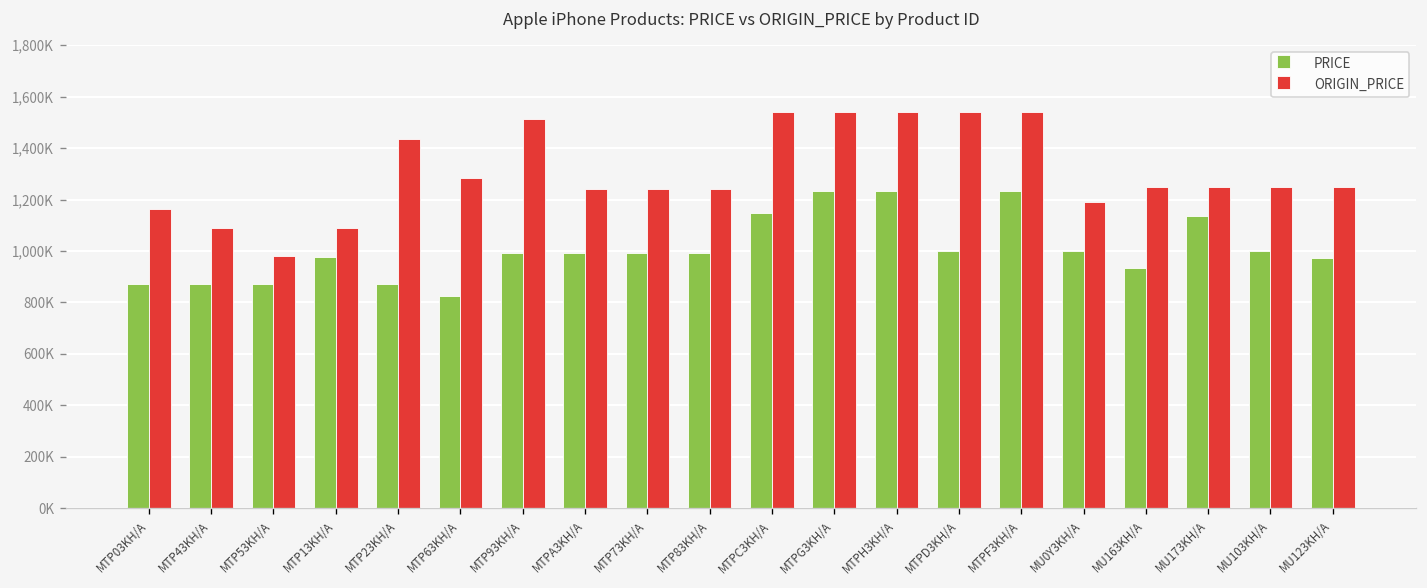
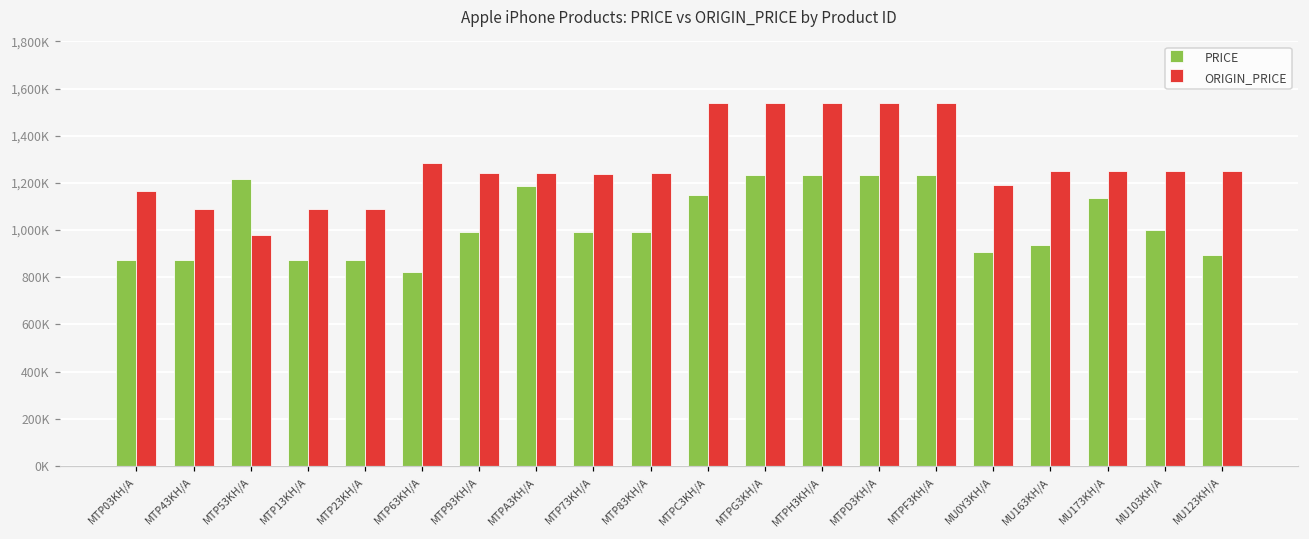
  {
    "PRICE": {
      "MTP03KH/A": "870,000",
      "MTP43KH/A": "870,000",
-     "MTP53KH/A": "870,000",
-     "MTP13KH/A": "980,000",
+     "MTP53KH/A": "1,210,000",
+     "MTP13KH/A": "870,000",
      "MTP23KH/A": "870,000",
      "MTP63KH/A": "820,000",
      "MTP93KH/A": "990,000",
-     "MTPA3KH/A": "990,000",
+     "MTPA3KH/A": "1,190,000",
      "MTP73KH/A": "990,000",
      "MTP83KH/A": "990,000",
      "MTPC3KH/A": "1,150,000",
      "MTPG3KH/A": "1,230,000",
      "MTPH3KH/A": "1,230,000",
-     "MTPD3KH/A": "1,000,000",
+     "MTPD3KH/A": "1,230,000",
      "MTPF3KH/A": "1,230,000",
-     "MU0Y3KH/A": "1,000,000",
+     "MU0Y3KH/A": "910,000",
      "MU163KH/A": "940,000",
      "MU173KH/A": "1,130,000",
      "MU103KH/A": "1,000,000",
-     "MU123KH/A": "970,000"
+     "MU123KH/A": "890,000"
    },
    "ORIGIN_PRICE": {
      "MTP03KH/A": "1,160,000",
      "MTP43KH/A": "1,090,000",
      "MTP53KH/A": "980,000",
      "MTP13KH/A": "1,090,000",
-     "MTP23KH/A": "1,440,000",
+     "MTP23KH/A": "1,090,000",
      "MTP63KH/A": "1,280,000",
-     "MTP93KH/A": "1,510,000",
+     "MTP93KH/A": "1,240,000",
      "MTPA3KH/A": "1,240,000",
      "MTP73KH/A": "1,240,000",
      "MTP83KH/A": "1,240,000",
      "MTPC3KH/A": "1,540,000",
      "MTPG3KH/A": "1,540,000",
      "MTPH3KH/A": "1,540,000",
      "MTPD3KH/A": "1,540,000",
      "MTPF3KH/A": "1,540,000",
      "MU0Y3KH/A": "1,190,000",
      "MU163KH/A": "1,250,000",
      "MU173KH/A": "1,250,000",
      "MU103KH/A": "1,250,000",
      "MU123KH/A": "1,250,000"
    }
  }
